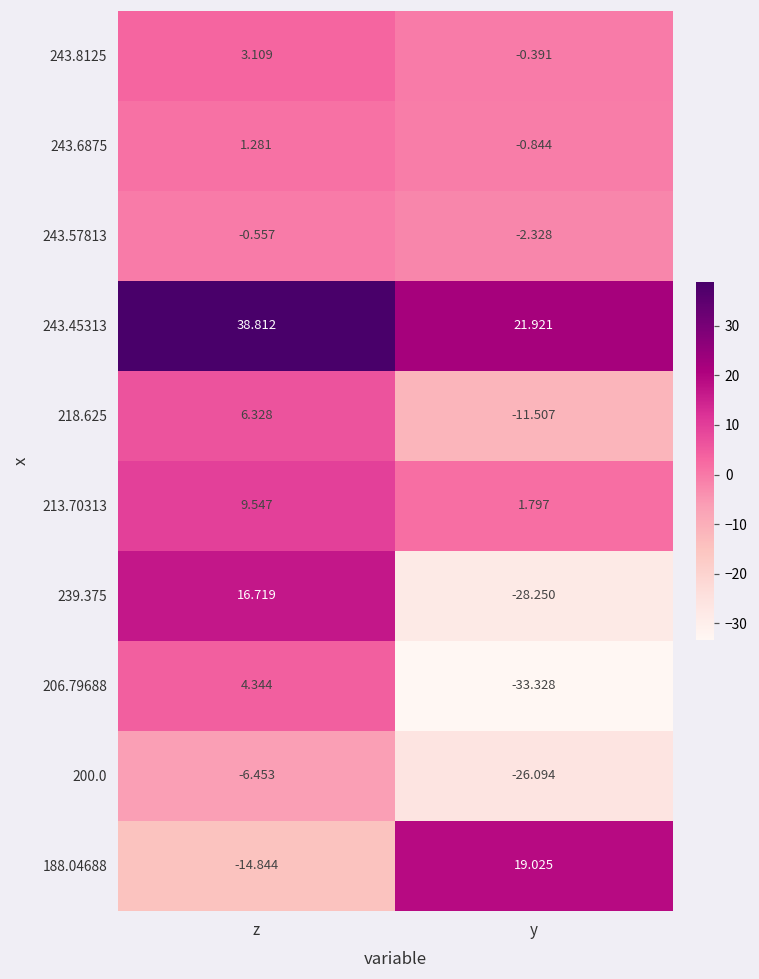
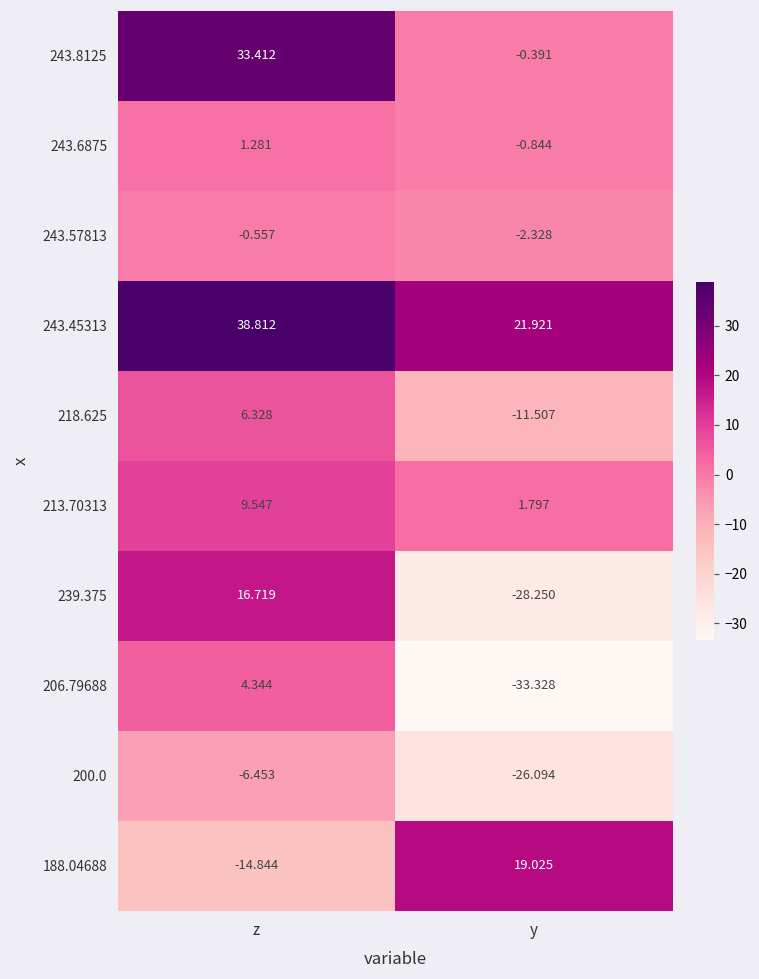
  {
    "243.8125": {
-     "z": 3.109,
+     "z": 33.412,
      "y": -0.391
    },
    "243.6875": {
      "z": 1.281,
      "y": -0.844
    },
    "243.57813": {
      "z": -0.557,
      "y": -2.328
    },
    "243.45313": {
      "z": 38.812,
      "y": 21.921
    },
    "218.625": {
      "z": 6.328,
      "y": -11.507
    },
    "213.70313": {
      "z": 9.547,
      "y": 1.797
    },
    "239.375": {
      "z": 16.719,
      "y": -28.250
    },
    "206.79688": {
      "z": 4.344,
      "y": -33.328
    },
    "200.0": {
      "z": -6.453,
      "y": -26.094
    },
    "188.04688": {
      "z": -14.844,
      "y": 19.025
    }
  }
